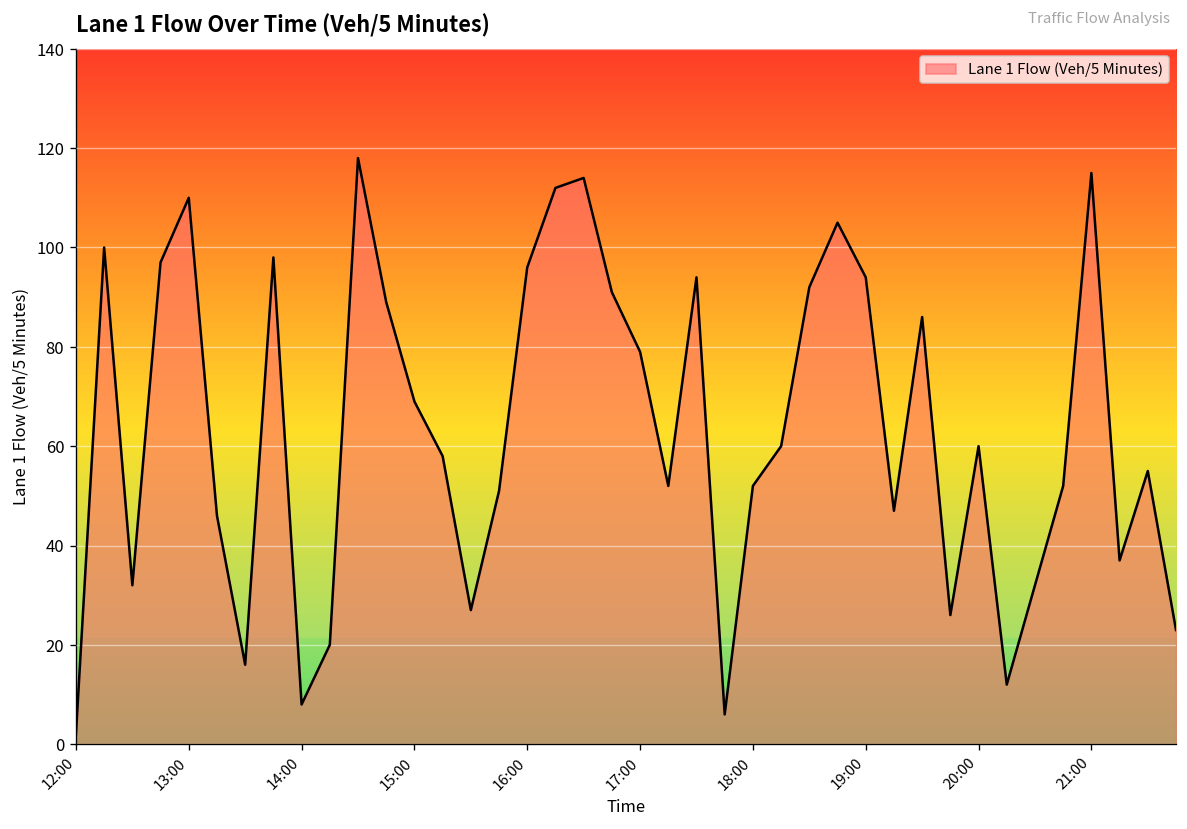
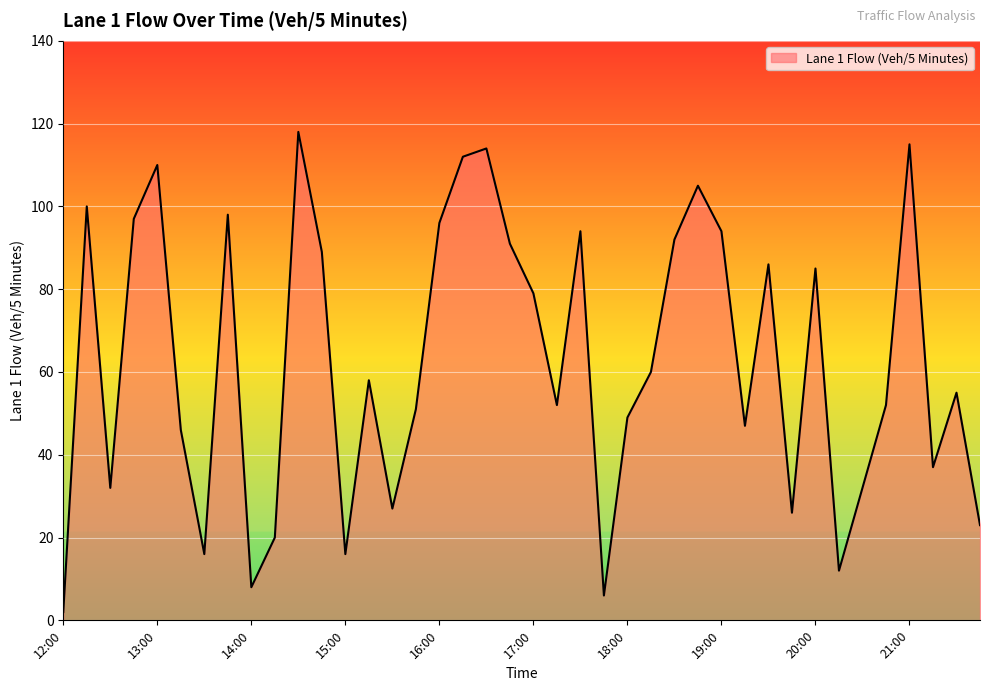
  {
    "12:00": 2,
    "13:00": 110,
    "14:00": 8,
-   "15:00": 69,
+   "15:00": 16,
    "16:00": 96,
    "17:00": 79,
-   "18:00": 52,
+   "18:00": 49,
    "19:00": 94,
-   "20:00": 60,
+   "20:00": 85,
    "21:00": 115
  }
